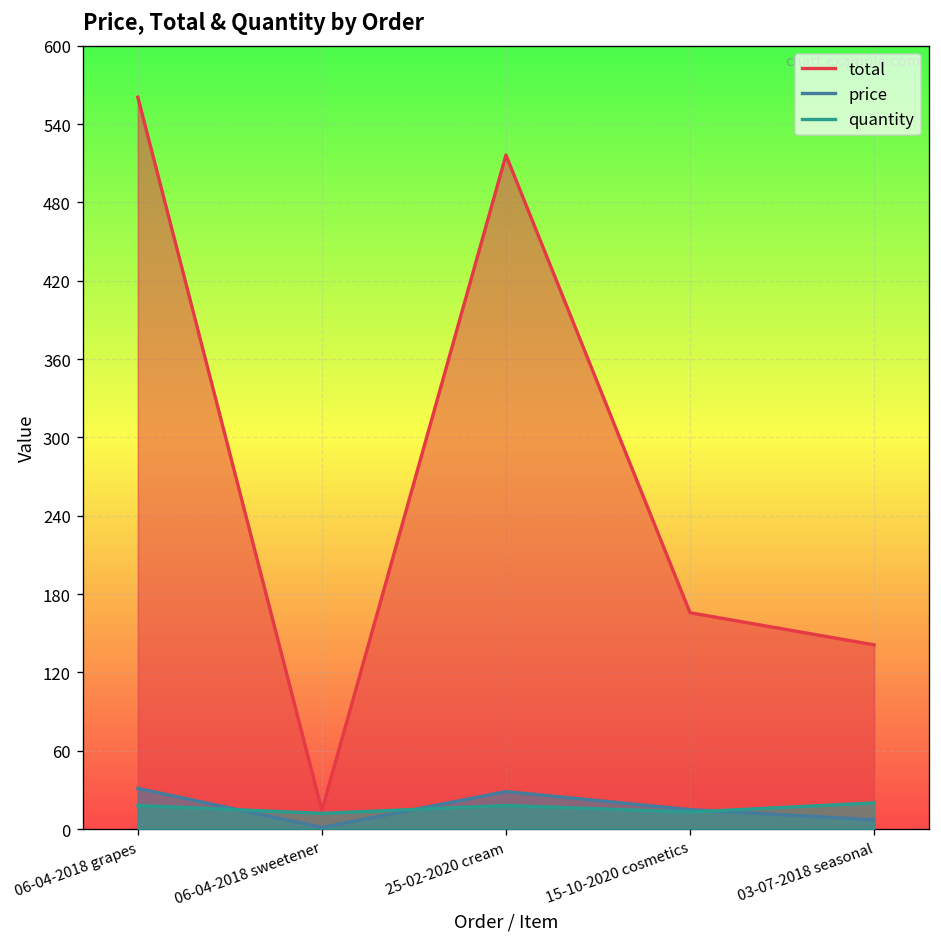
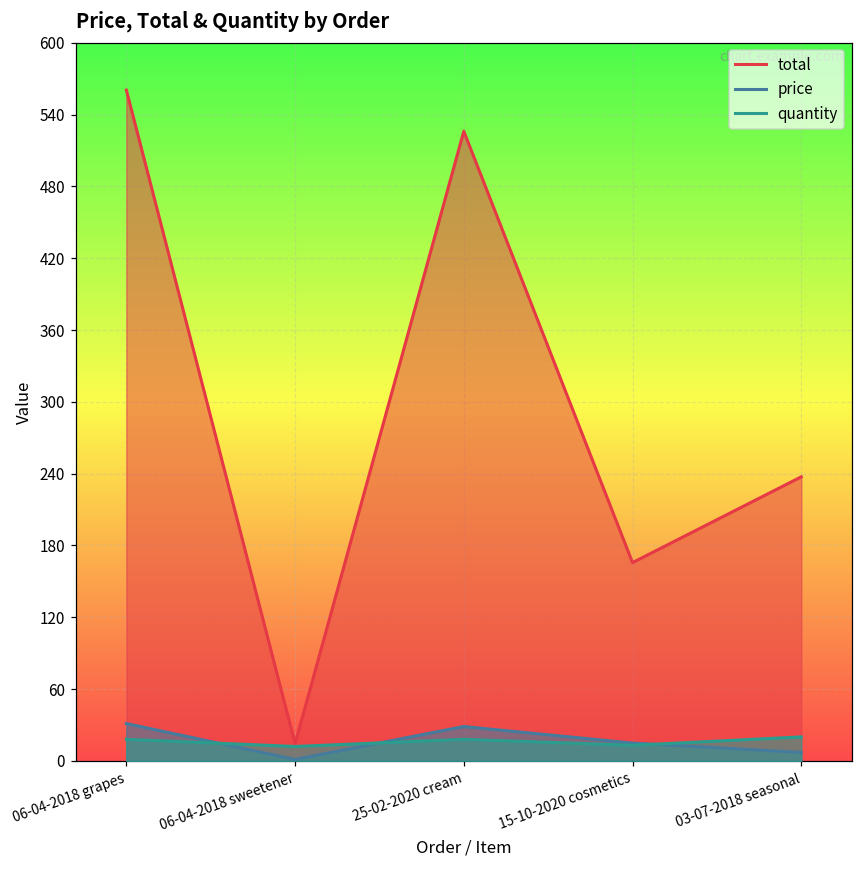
  {
    "total": {
      "06-04-2018 grapes": 560,
-     "25-02-2020 cream": 516,
+     "25-02-2020 cream": 526,
      "15-10-2020 cosmetics": 166,
-     "03-07-2018 seasonal": 141
+     "03-07-2018 seasonal": 237
    }
  }
